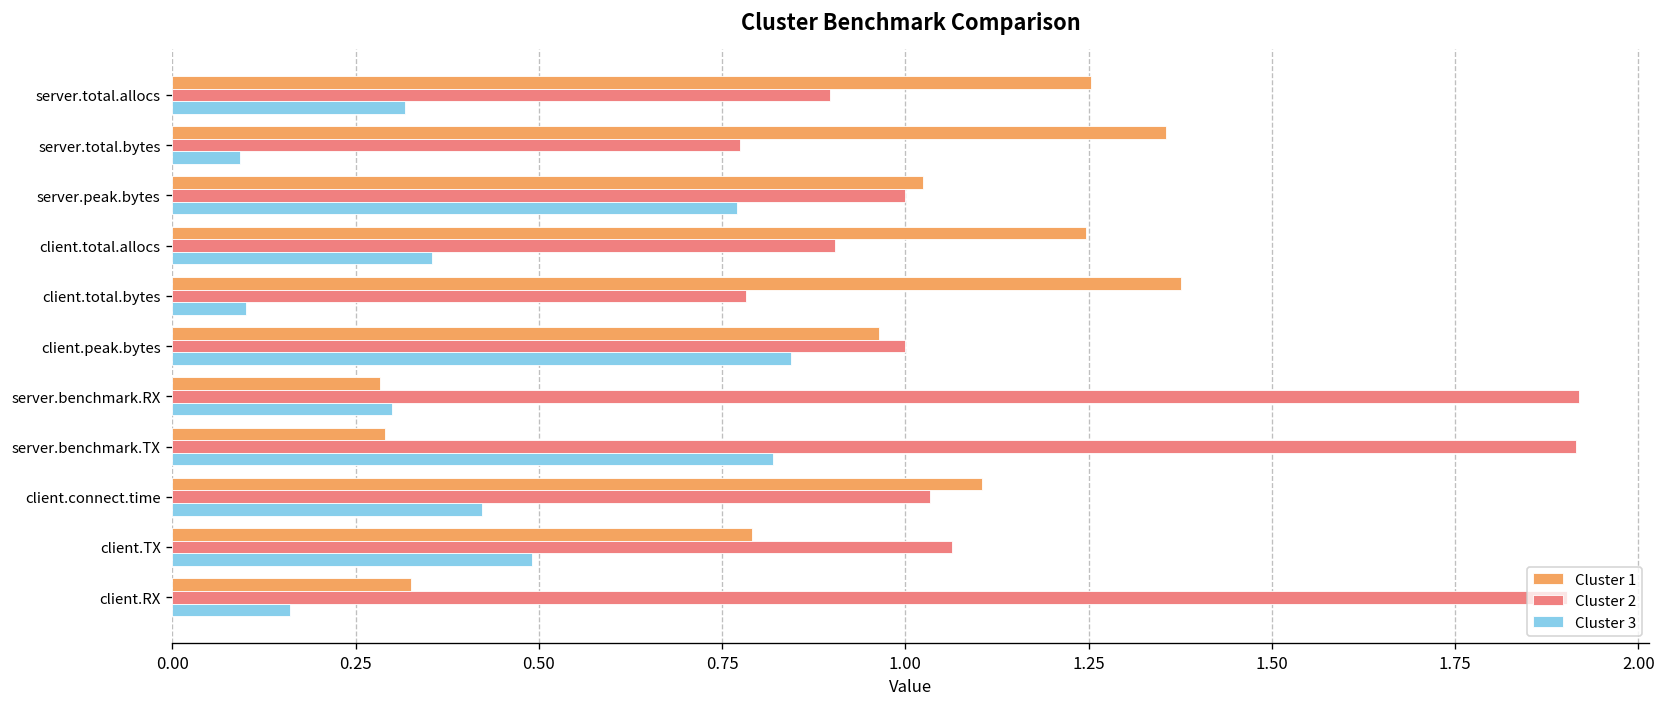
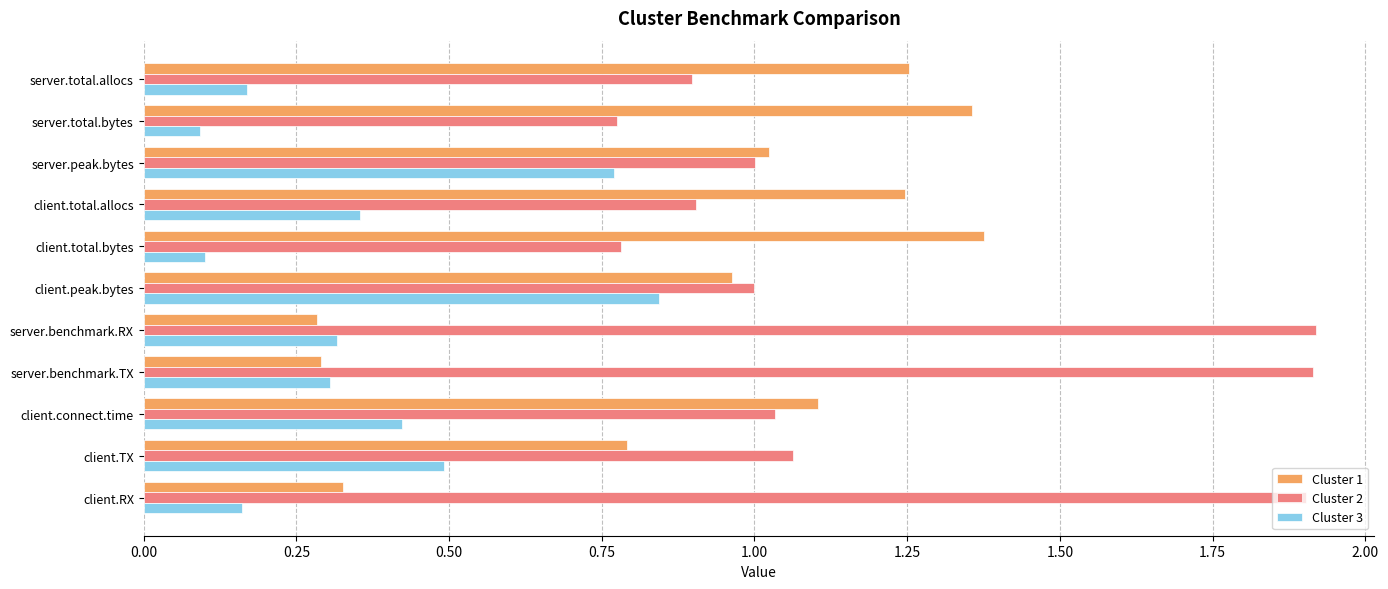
  {
    "Cluster 3": {
-     "server.total.allocs": 0.32,
+     "server.total.allocs": 0.17,
      "server.total.bytes": 0.09,
      "server.peak.bytes": 0.77,
      "client.total.allocs": 0.35,
      "client.total.bytes": 0.10,
      "client.peak.bytes": 0.84,
-     "server.benchmark.RX": 0.30,
-     "server.benchmark.TX": 0.82,
+     "server.benchmark.RX": 0.32,
+     "server.benchmark.TX": 0.31,
      "client.connect.time": 0.42,
      "client.TX": 0.49,
      "client.RX": 0.16
    }
  }
